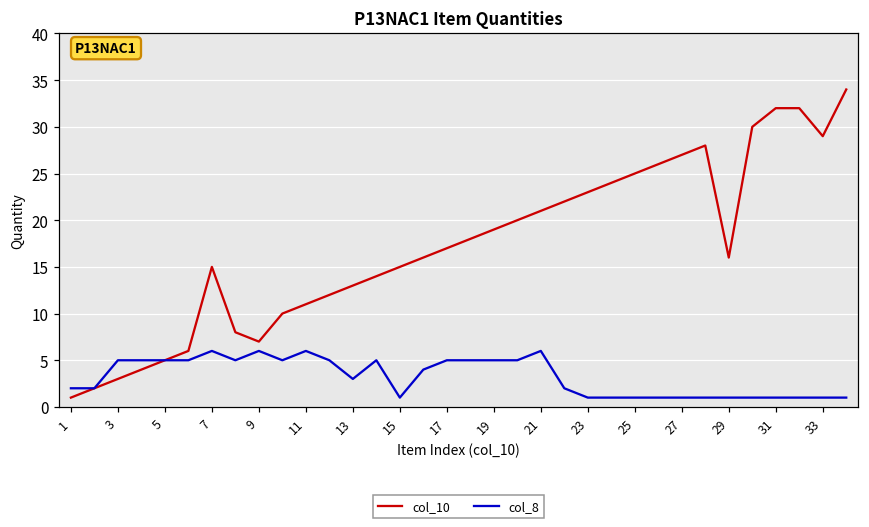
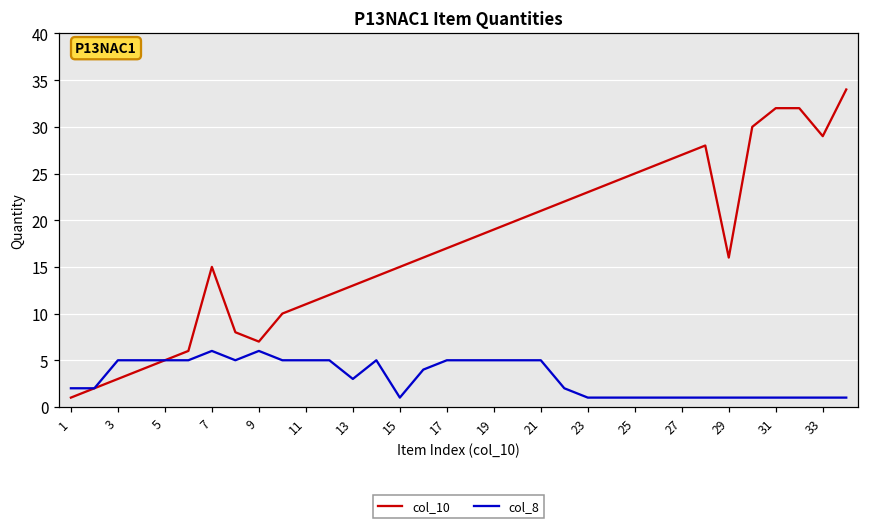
  {
    "col_10": {
      "1": 1,
      "3": 3,
      "7": 15,
      "9": 7,
      "11": 11,
      "13": 13,
      "15": 15,
      "17": 17,
      "19": 19,
      "21": 21,
      "23": 23,
      "25": 25,
      "27": 27,
      "29": 16,
      "31": 32,
      "33": 29
    },
    "col_8": {
      "1": 2,
      "3": 5,
      "7": 6,
      "9": 6,
-     "11": 6,
+     "11": 5,
      "13": 3,
      "15": 1,
      "17": 5,
      "19": 5,
-     "21": 6,
+     "21": 5,
      "23": 1,
      "25": 1,
      "27": 1,
      "29": 1,
      "31": 1,
      "33": 1
    }
  }
